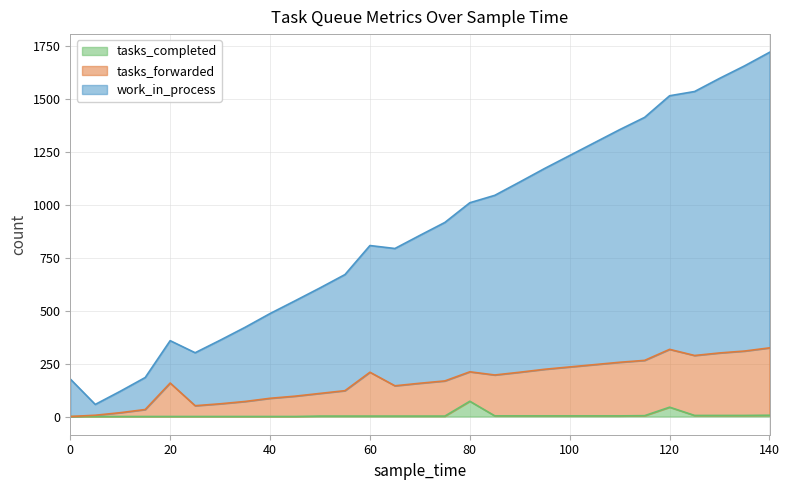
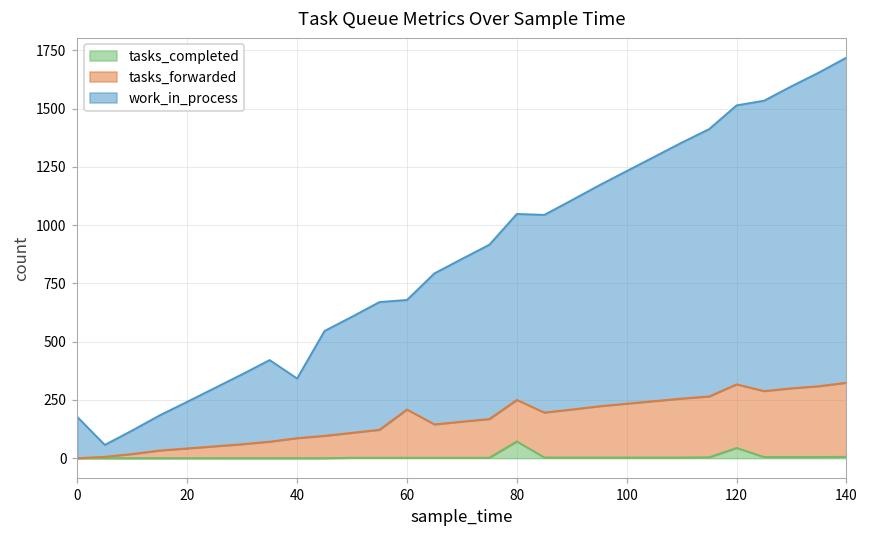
  {
    "tasks_completed": {
      "20": 0,
      "40": 0,
      "60": 0,
      "80": 70,
      "100": 0,
      "120": 40,
      "140": 10
    },
    "tasks_forwarded": {
-     "20": 160,
+     "20": 40,
      "40": 90,
      "60": 210,
-     "80": 140,
+     "80": 180,
      "100": 230,
      "120": 270,
      "140": 320
    },
    "work_in_process": {
      "0": 180,
      "20": 200,
-     "40": 400,
-     "60": 600,
+     "40": 260,
+     "60": 470,
      "80": 800,
      "100": 1000,
      "120": 1200,
      "140": 1400
    }
  }
